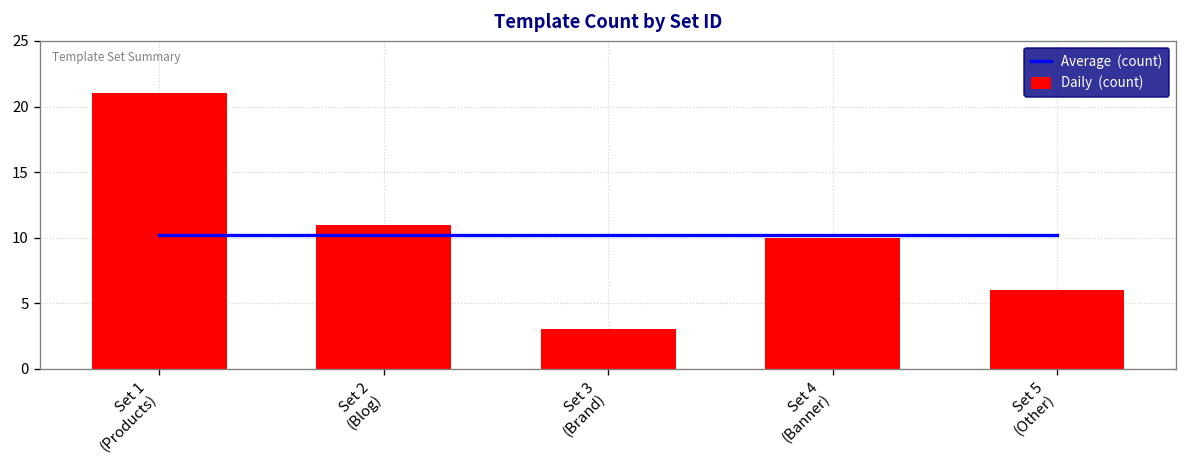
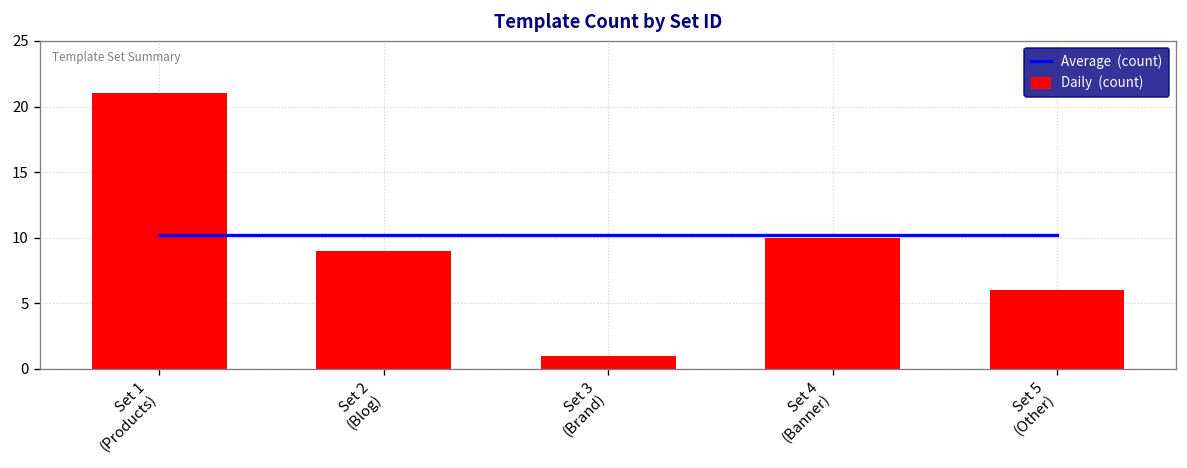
  {
    "Average (count)": {
      "Set 1 (Products)": 10,
      "Set 2 (Blog)": 10,
      "Set 3 (Brand)": 10,
      "Set 4 (Banner)": 10,
      "Set 5 (Other)": 10
    },
    "Daily (count)": {
      "Set 1 (Products)": 21,
-     "Set 2 (Blog)": 11,
-     "Set 3 (Brand)": 3,
+     "Set 2 (Blog)": 9,
+     "Set 3 (Brand)": 1,
      "Set 4 (Banner)": 10,
      "Set 5 (Other)": 6
    }
  }
